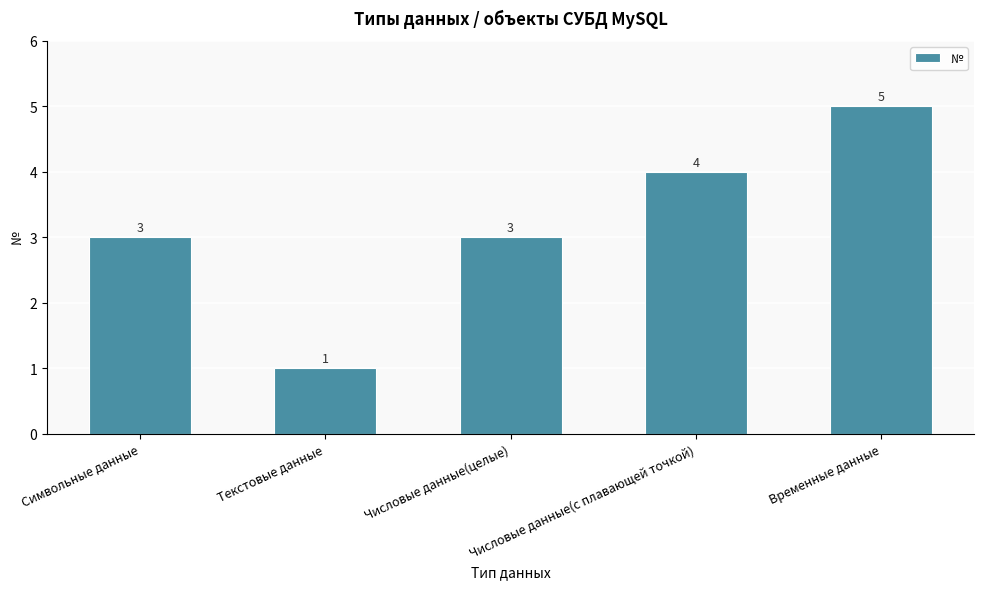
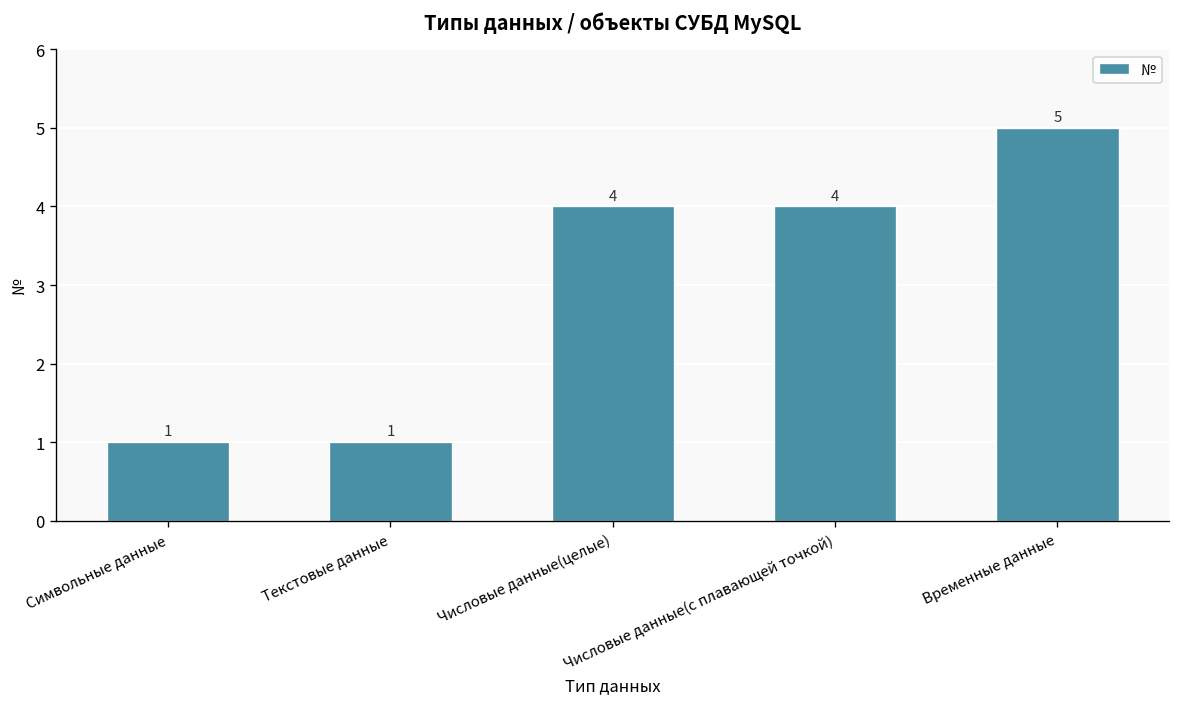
  {
-   "Символьные данные": 3,
+   "Символьные данные": 1,
    "Текстовые данные": 1,
-   "Числовые данные(целые)": 3,
+   "Числовые данные(целые)": 4,
    "Числовые данные(с плавающей точкой)": 4,
    "Временные данные": 5
  }
